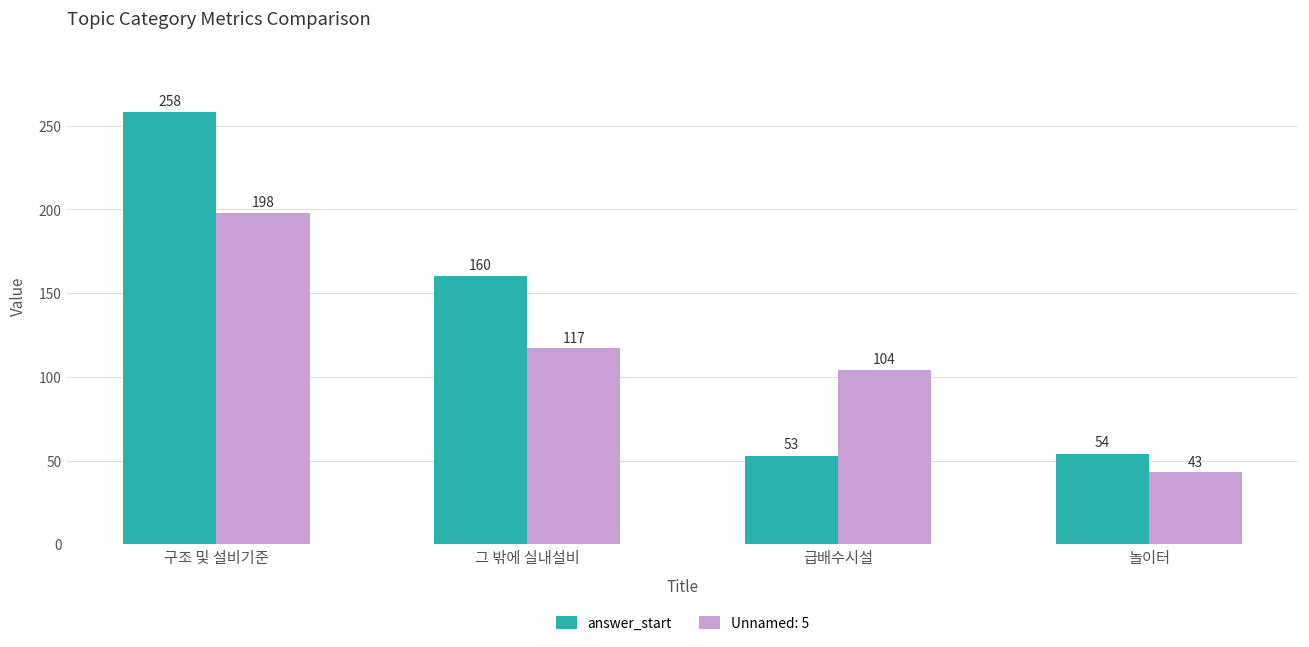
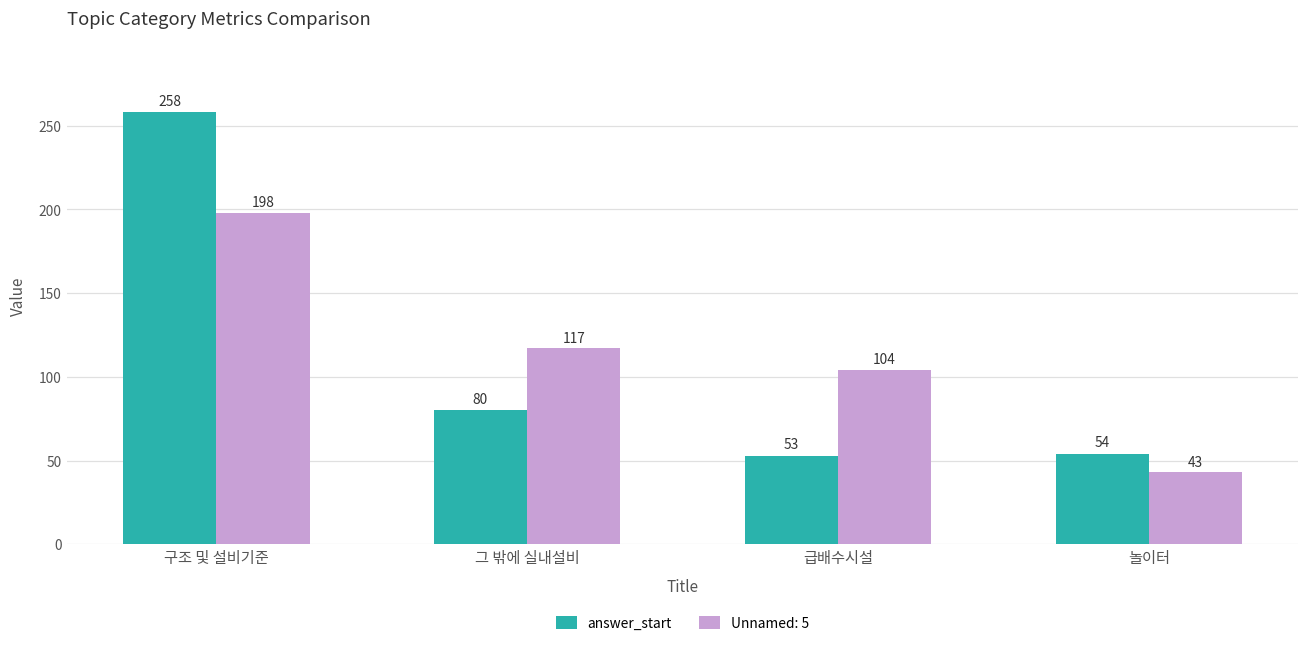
  {
    "answer_start": {
      "구조 및 설비기준": 258,
-     "그 밖에 실내설비": 160,
+     "그 밖에 실내설비": 80,
      "급배수시설": 53,
      "놀이터": 54
    },
    "Unnamed: 5": {
      "구조 및 설비기준": 198,
      "그 밖에 실내설비": 117,
      "급배수시설": 104,
      "놀이터": 43
    }
  }
